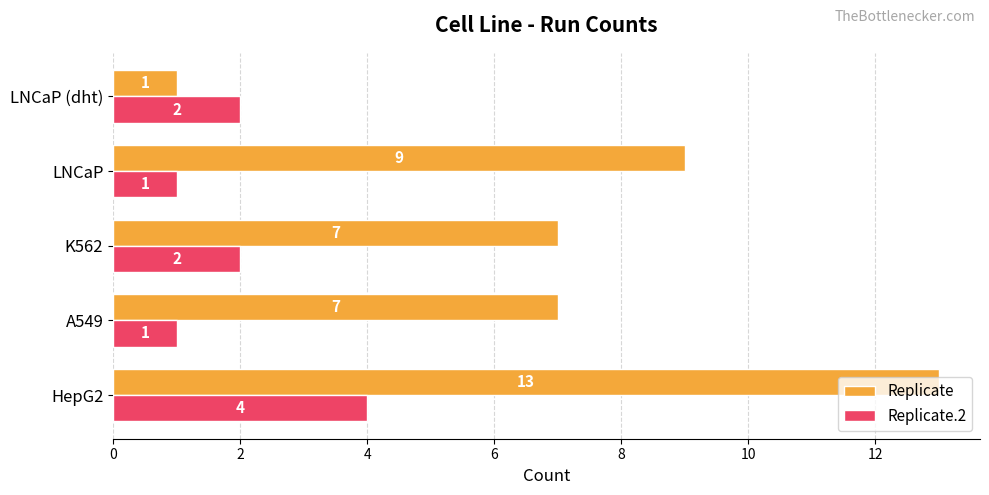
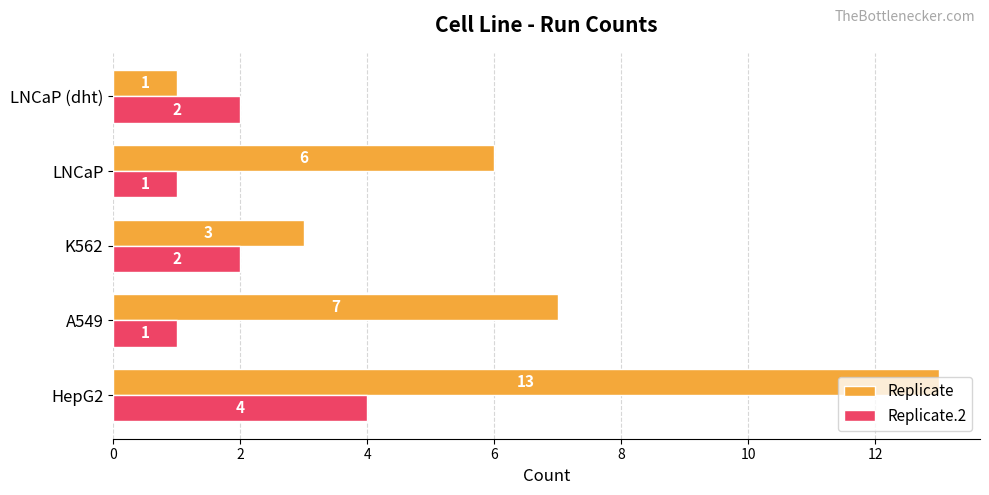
  {
    "Replicate": {
      "LNCaP (dht)": 1,
-     "LNCaP": 9,
-     "K562": 7,
+     "LNCaP": 6,
+     "K562": 3,
      "A549": 7
    },
    "Replicate.2": {
      "LNCaP (dht)": 2,
      "LNCaP": 1,
      "K562": 2,
      "A549": 1,
      "HepG2": 4
    }
  }
